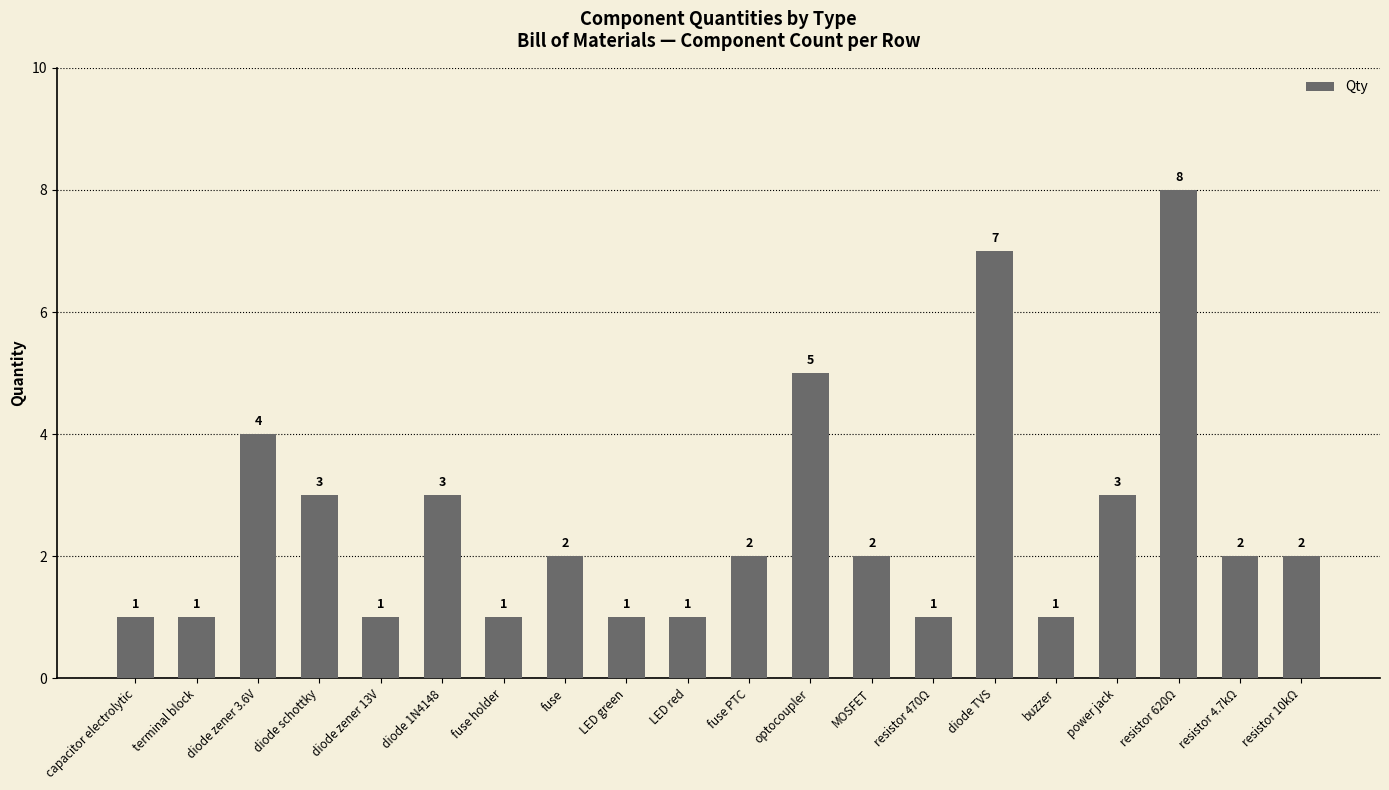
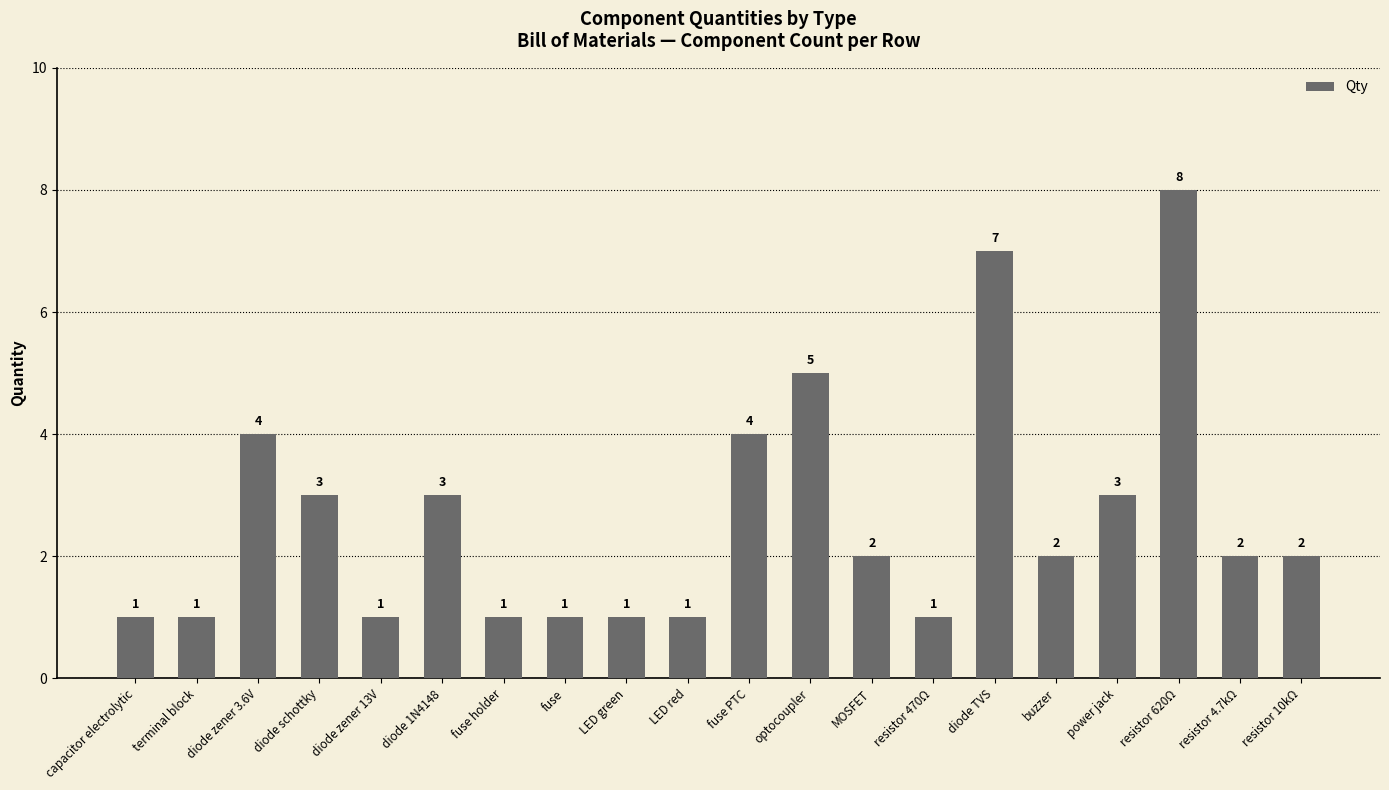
  {
    "capacitor electrolytic": 1,
    "terminal block": 1,
    "diode zener 3.6V": 4,
    "diode schottky": 3,
    "diode zener 13V": 1,
    "diode 1N4148": 3,
    "fuse holder": 1,
-   "fuse": 2,
+   "fuse": 1,
    "LED green": 1,
    "LED red": 1,
-   "fuse PTC": 2,
+   "fuse PTC": 4,
    "optocoupler": 5,
    "MOSFET": 2,
    "resistor 470Ω": 1,
    "diode TVS": 7,
-   "buzzer": 1,
+   "buzzer": 2,
    "power jack": 3,
    "resistor 620Ω": 8,
    "resistor 4.7kΩ": 2,
    "resistor 10kΩ": 2
  }
